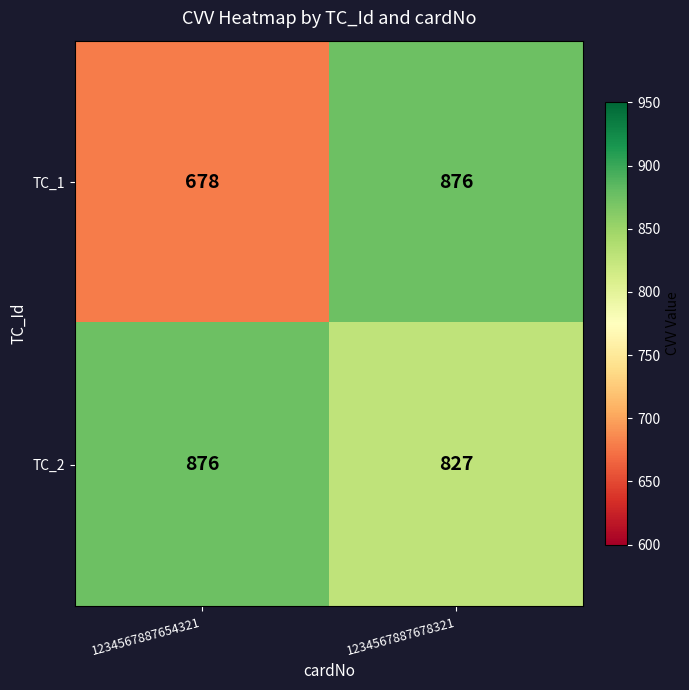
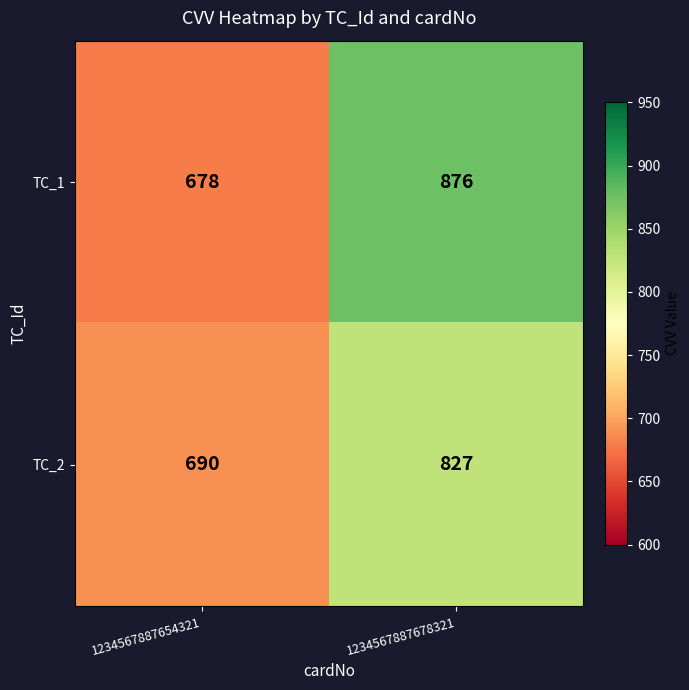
  {
    "TC_1": {
      "1234567887654321": 678,
      "1234567887678321": 876
    },
    "TC_2": {
-     "1234567887654321": 876,
+     "1234567887654321": 690,
      "1234567887678321": 827
    }
  }
